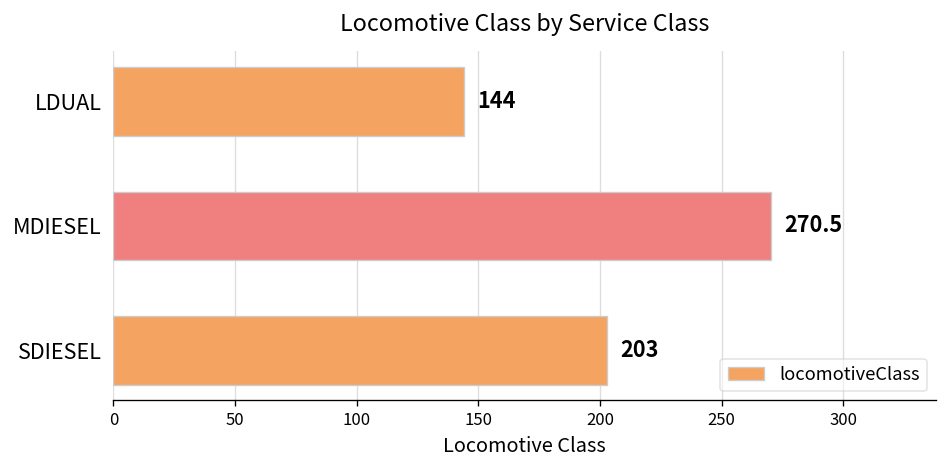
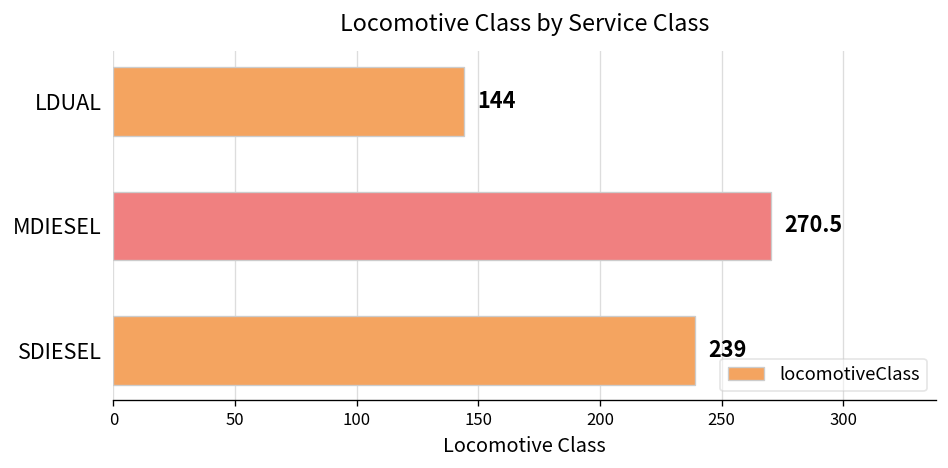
  {
-   "SDIESEL": 203
+   "SDIESEL": 239
  }
